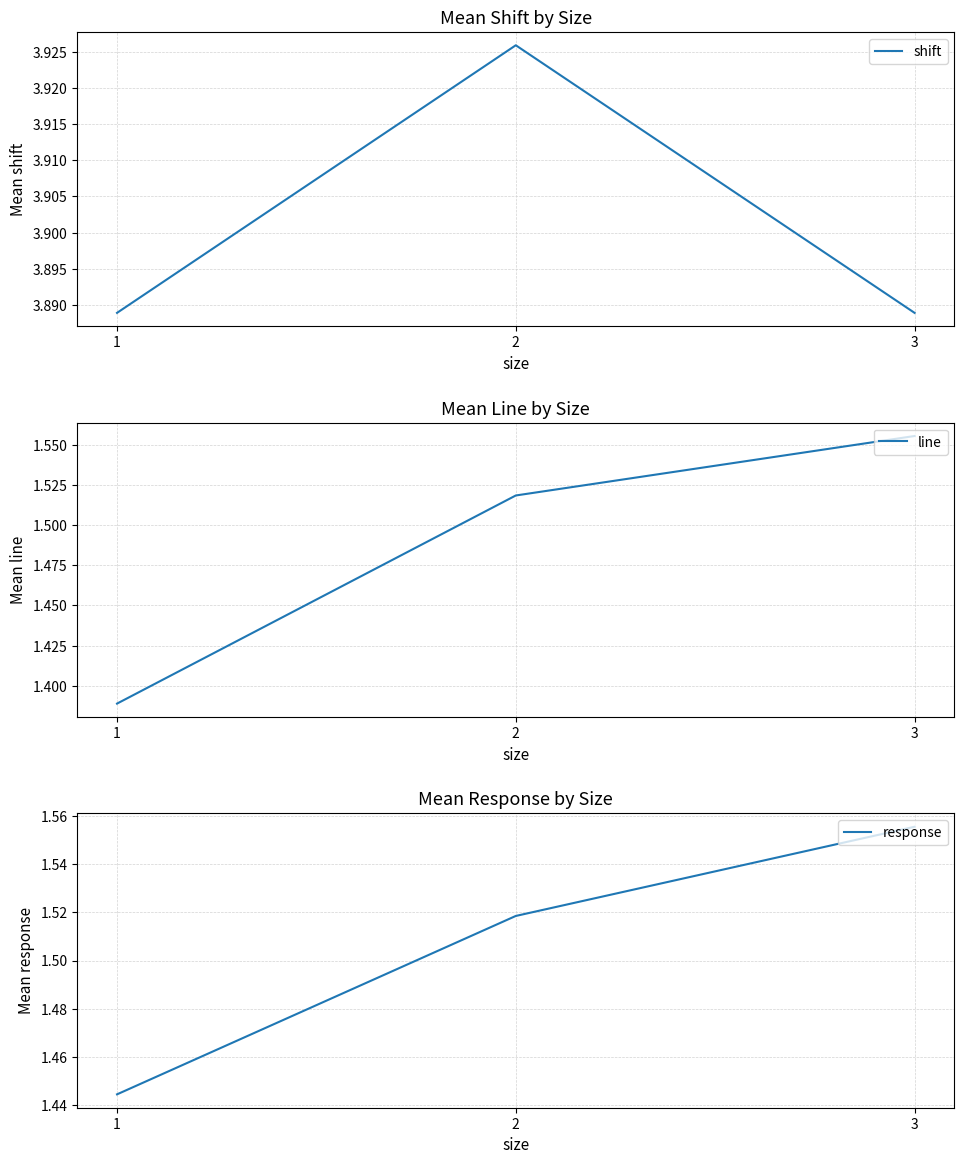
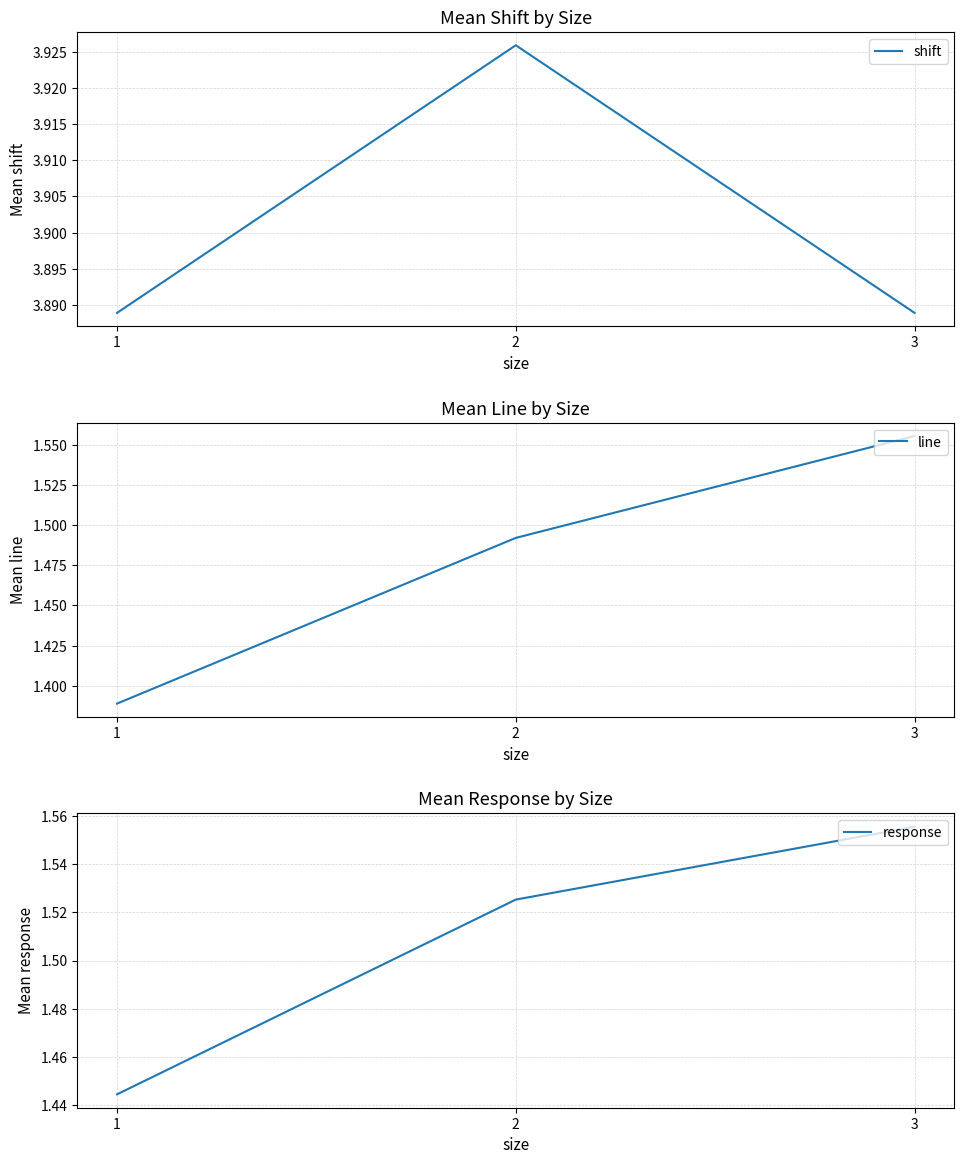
  {
    "Mean Shift by Size": {
      "1": 3.889,
      "2": 3.926,
      "3": 3.889
    },
    "Mean Line by Size": {
      "1": 1.389,
-     "2": 1.519
+     "2": 1.492
    },
    "Mean Response by Size": {
      "1": 1.444,
-     "2": 1.519
+     "2": 1.525
    }
  }
